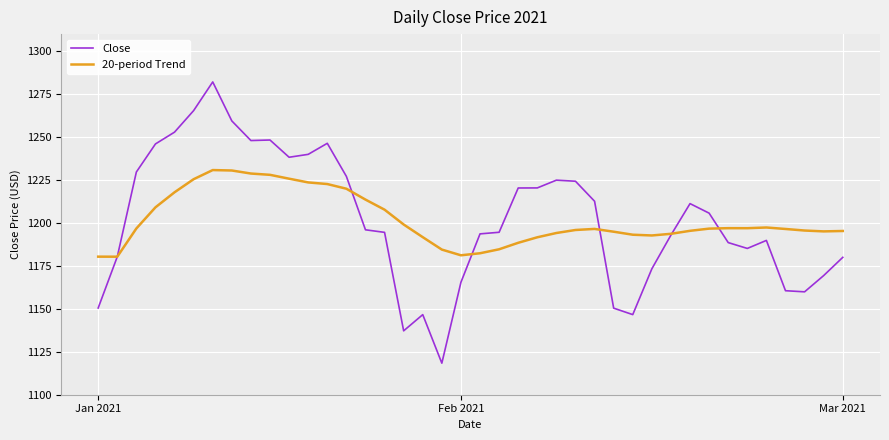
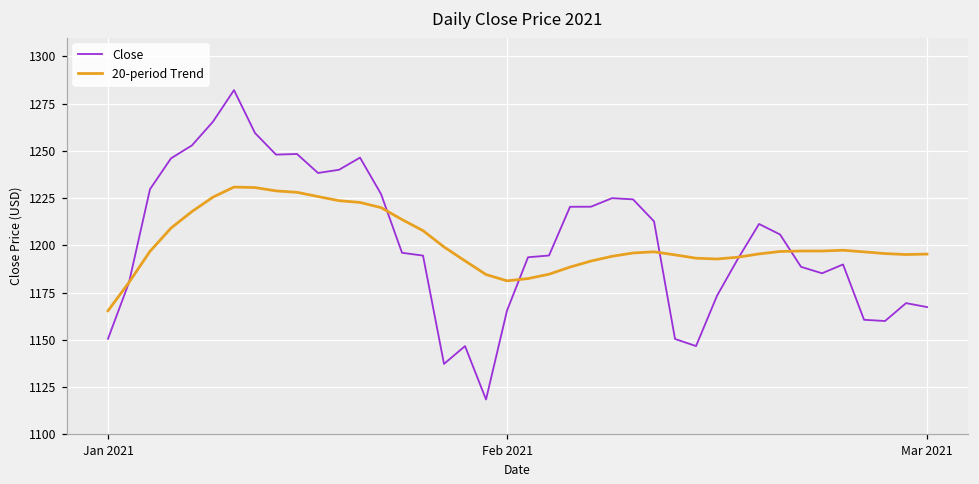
  {
    "Close": {
      "Jan 2021": 1150,
      "Feb 2021": 1165,
-     "Mar 2021": 1180
+     "Mar 2021": 1167
    },
    "20-period Trend": {
-     "Jan 2021": 1180,
+     "Jan 2021": 1165,
      "Feb 2021": 1181,
      "Mar 2021": 1195
    }
  }
